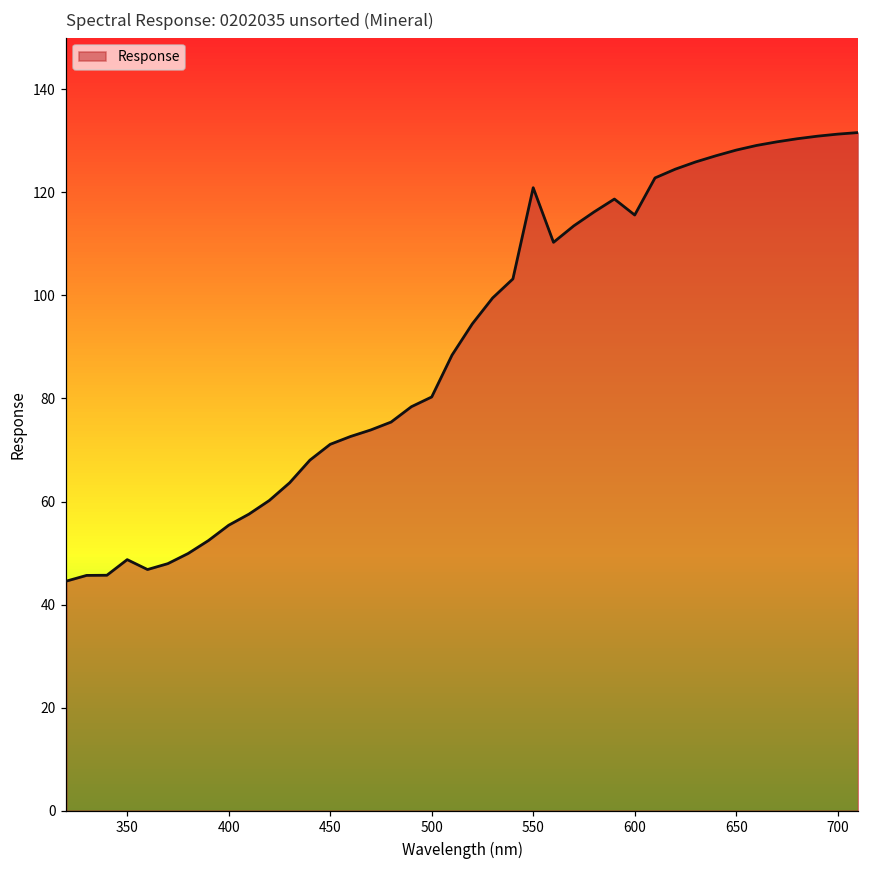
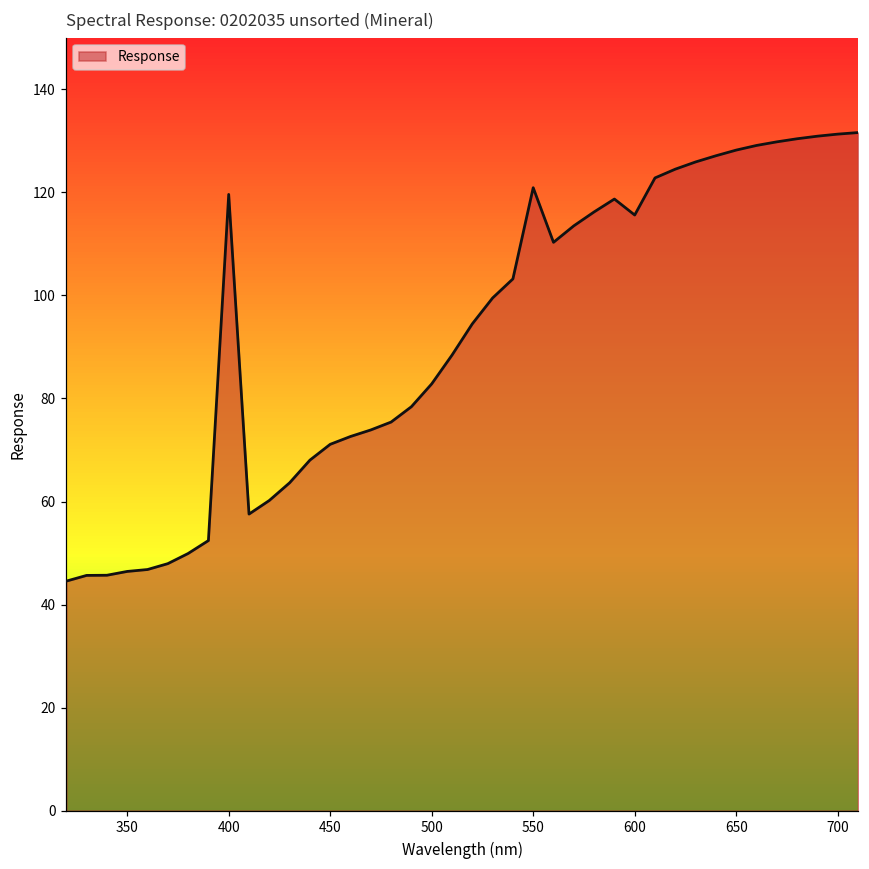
  {
-   "350": 49,
-   "400": 55,
+   "350": 46,
+   "400": 120,
    "450": 71,
-   "500": 80,
+   "500": 83,
    "550": 121,
    "600": 116,
    "650": 128,
    "700": 131
  }
